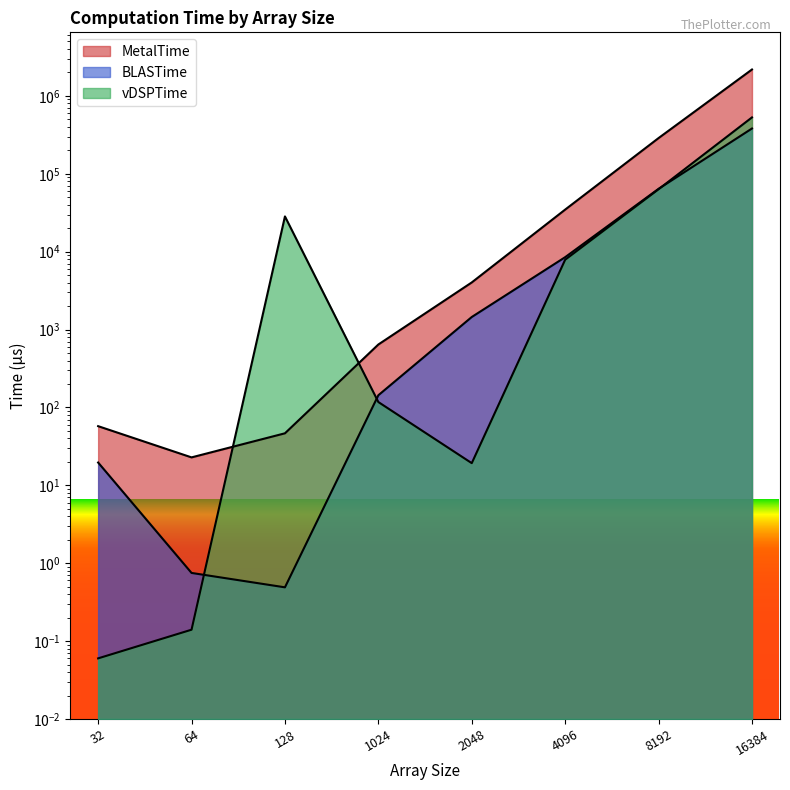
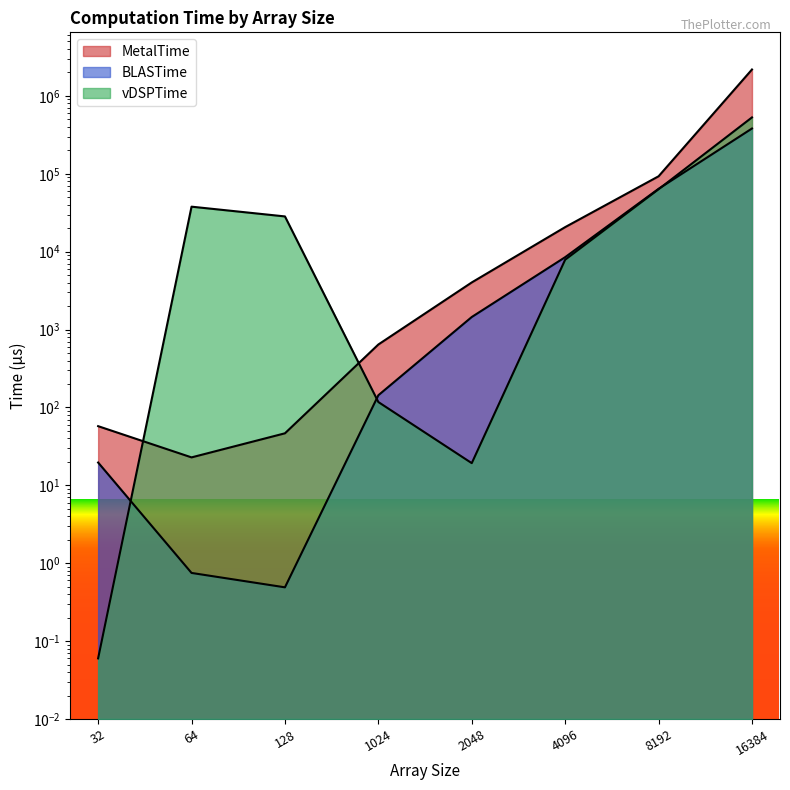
  {
    "MetalTime": {
      "32": 60,
      "64": 23,
      "128": 50,
      "1024": 600,
      "2048": 4000,
-     "4096": 30000,
-     "8192": 290000,
+     "4096": 21000,
+     "8192": 90000,
      "16384": 2200000
    },
    "BLASTime": {
      "32": 20,
      "64": 0.8,
      "128": 0.5,
      "1024": 140,
      "2048": 1400,
      "16384": 400000
    },
    "vDSPTime": {
      "32": 0.06,
-     "64": 0.14,
+     "64": 40000,
      "128": 28000,
      "1024": 120,
      "2048": 19,
      "16384": 500000
    }
  }
